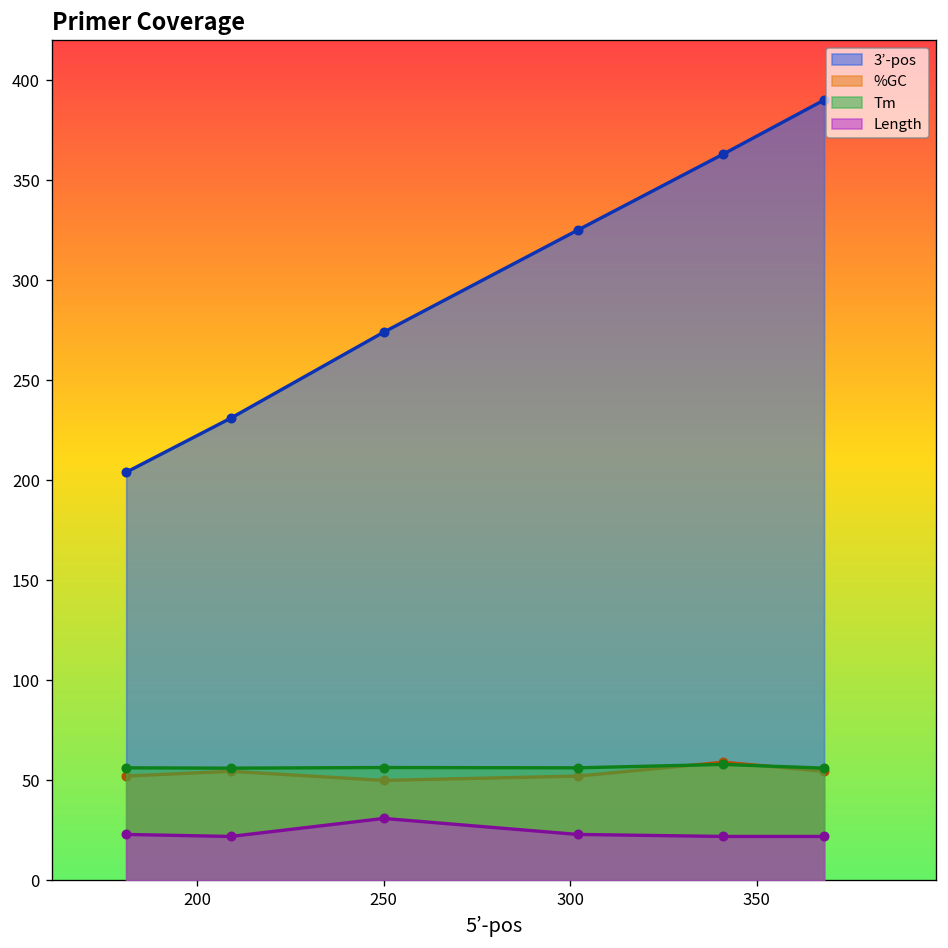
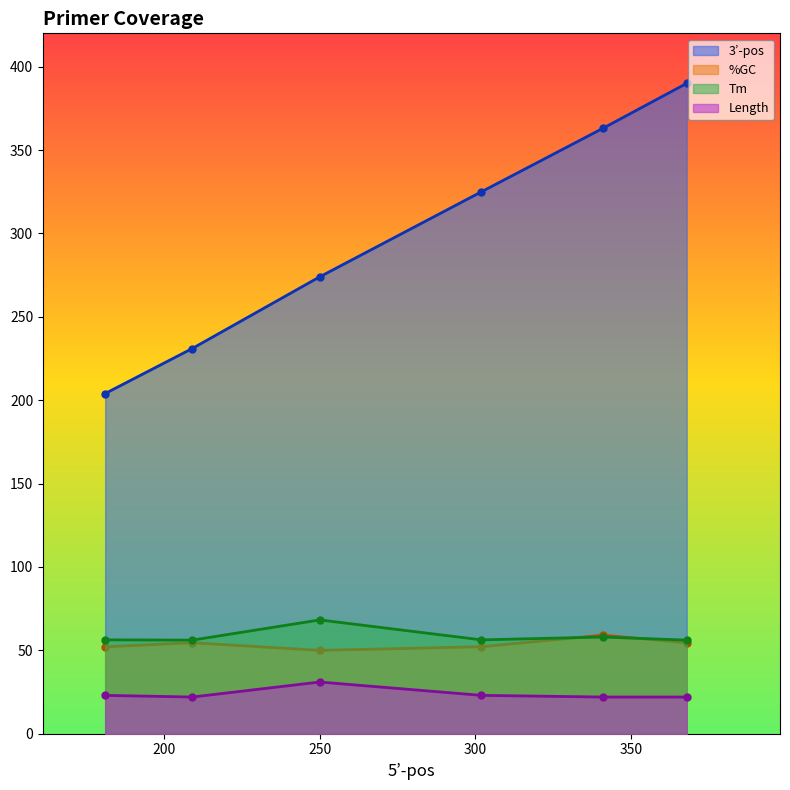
  {
    "3’-pos": {
      "250": 274
    },
    "%GC": {
      "250": 50
    },
    "Tm": {
-     "250": 56
+     "250": 68
    },
    "Length": {
      "250": 31
    }
  }
